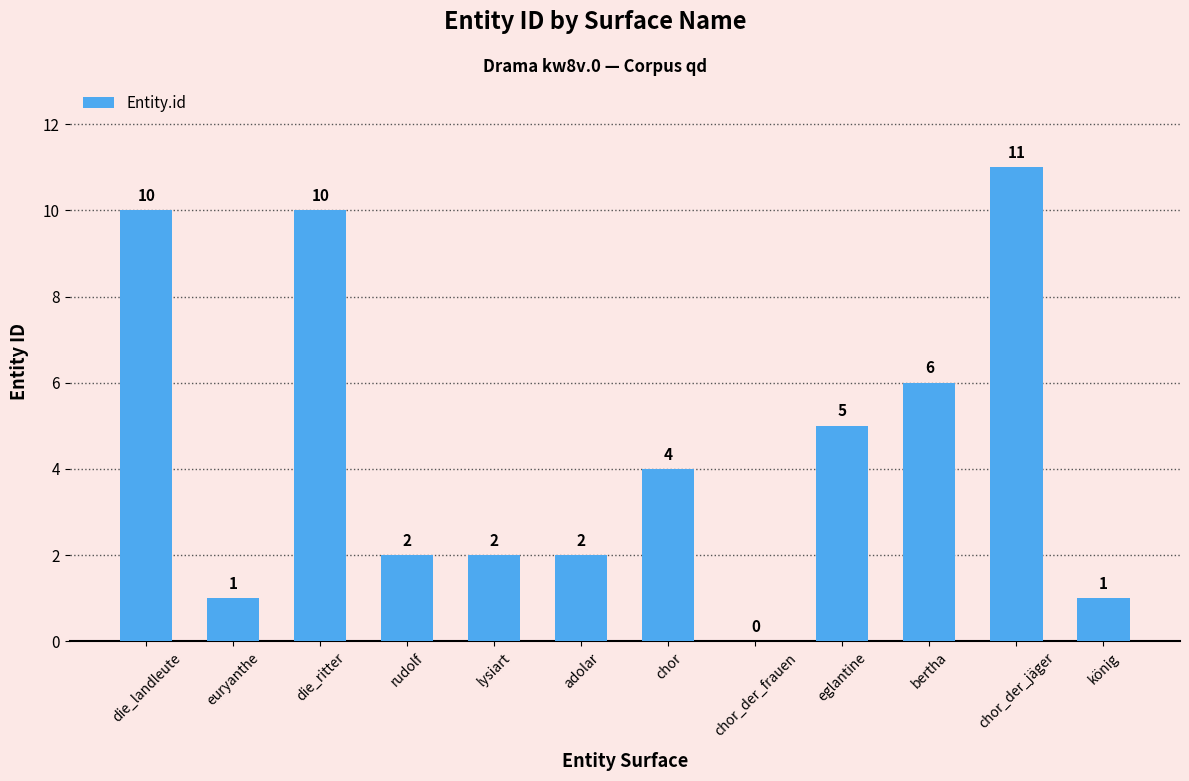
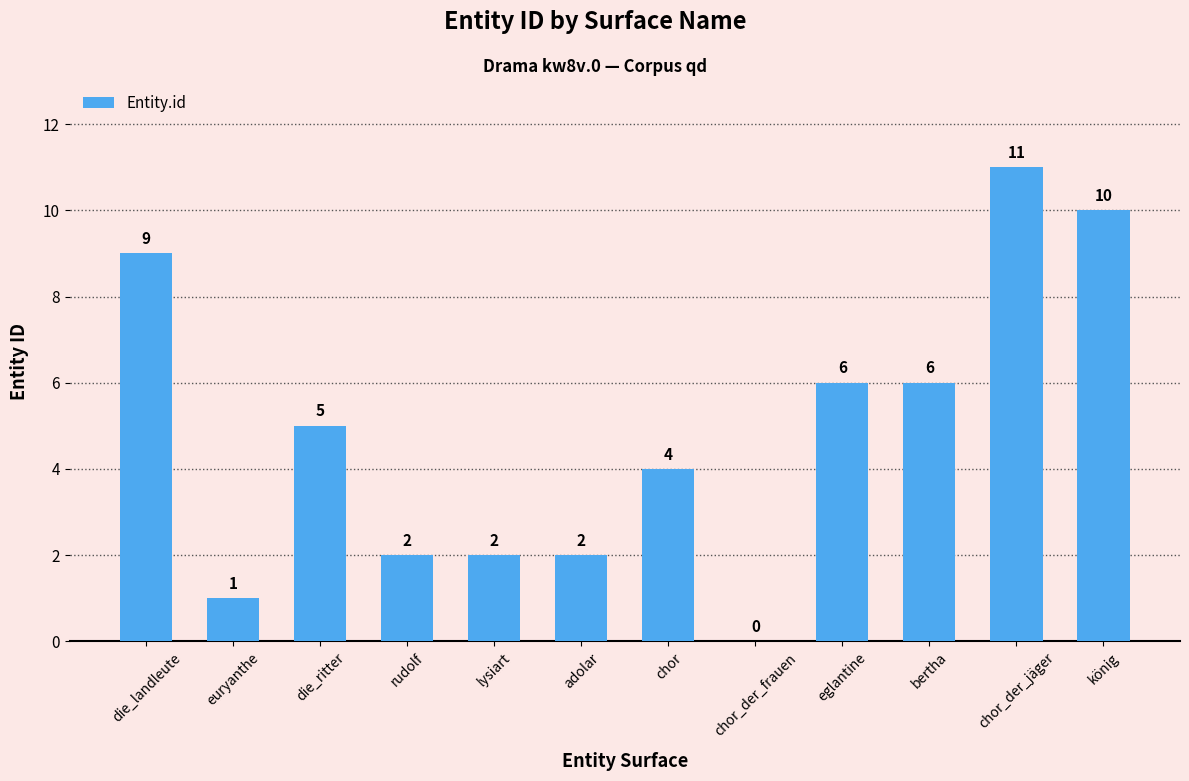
  {
-   "die_landleute": 10,
+   "die_landleute": 9,
    "euryanthe": 1,
-   "die_ritter": 10,
+   "die_ritter": 5,
    "rudolf": 2,
    "lysiart": 2,
    "adolar": 2,
    "chor": 4,
    "chor_der_frauen": 0,
-   "eglantine": 5,
+   "eglantine": 6,
    "bertha": 6,
    "chor_der_jäger": 11,
-   "könig": 1
+   "könig": 10
  }
